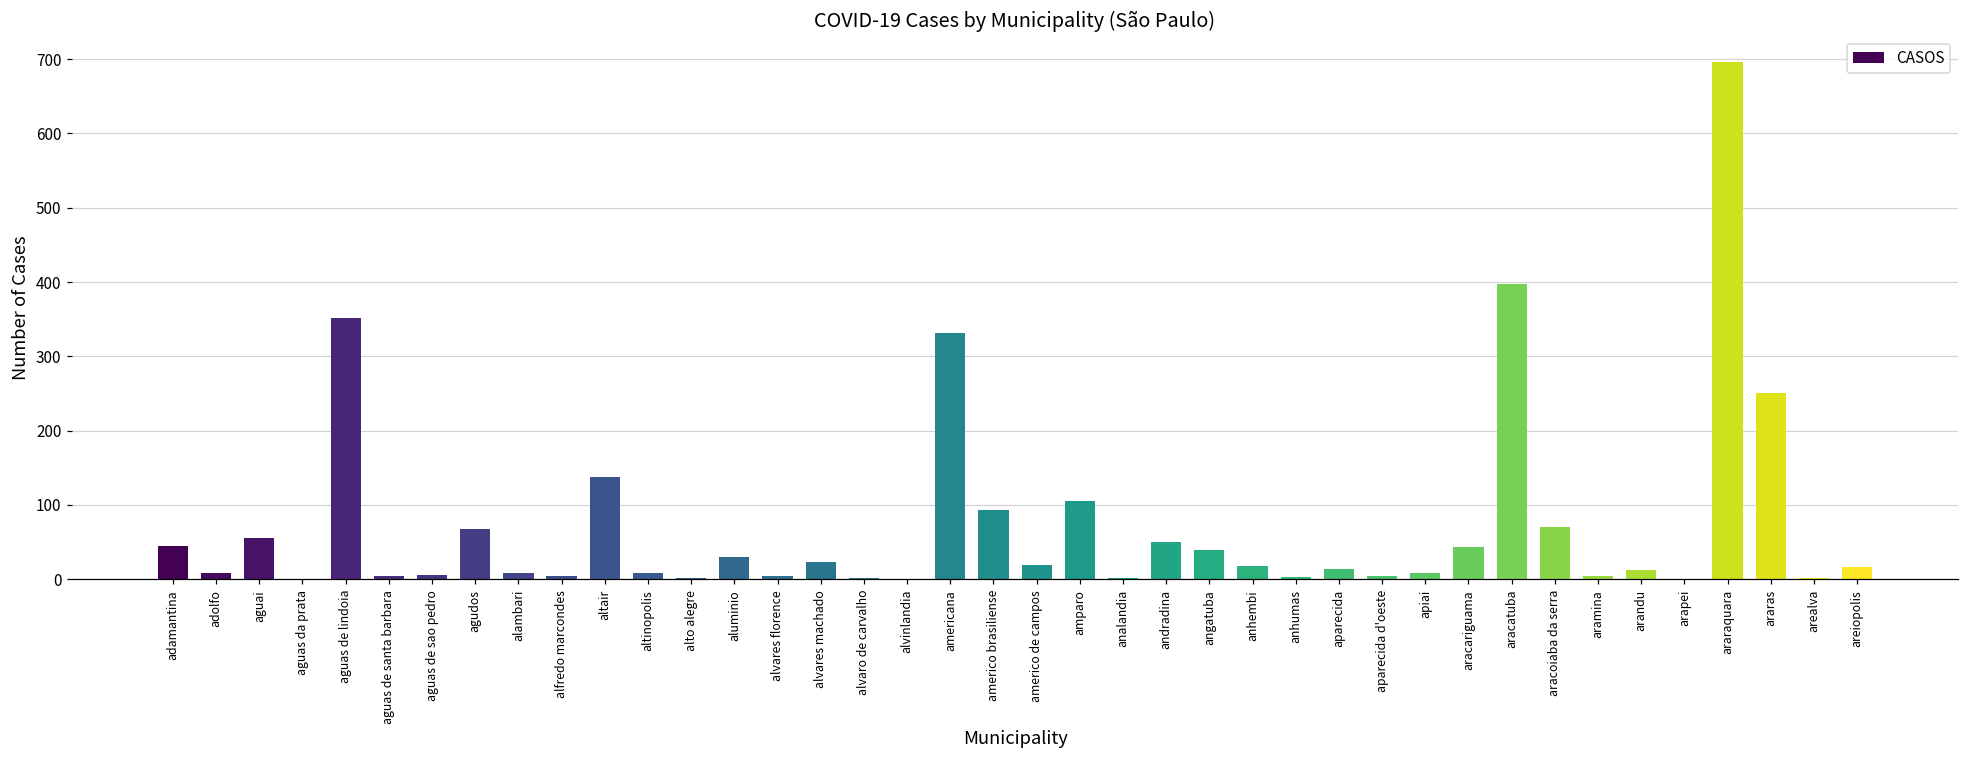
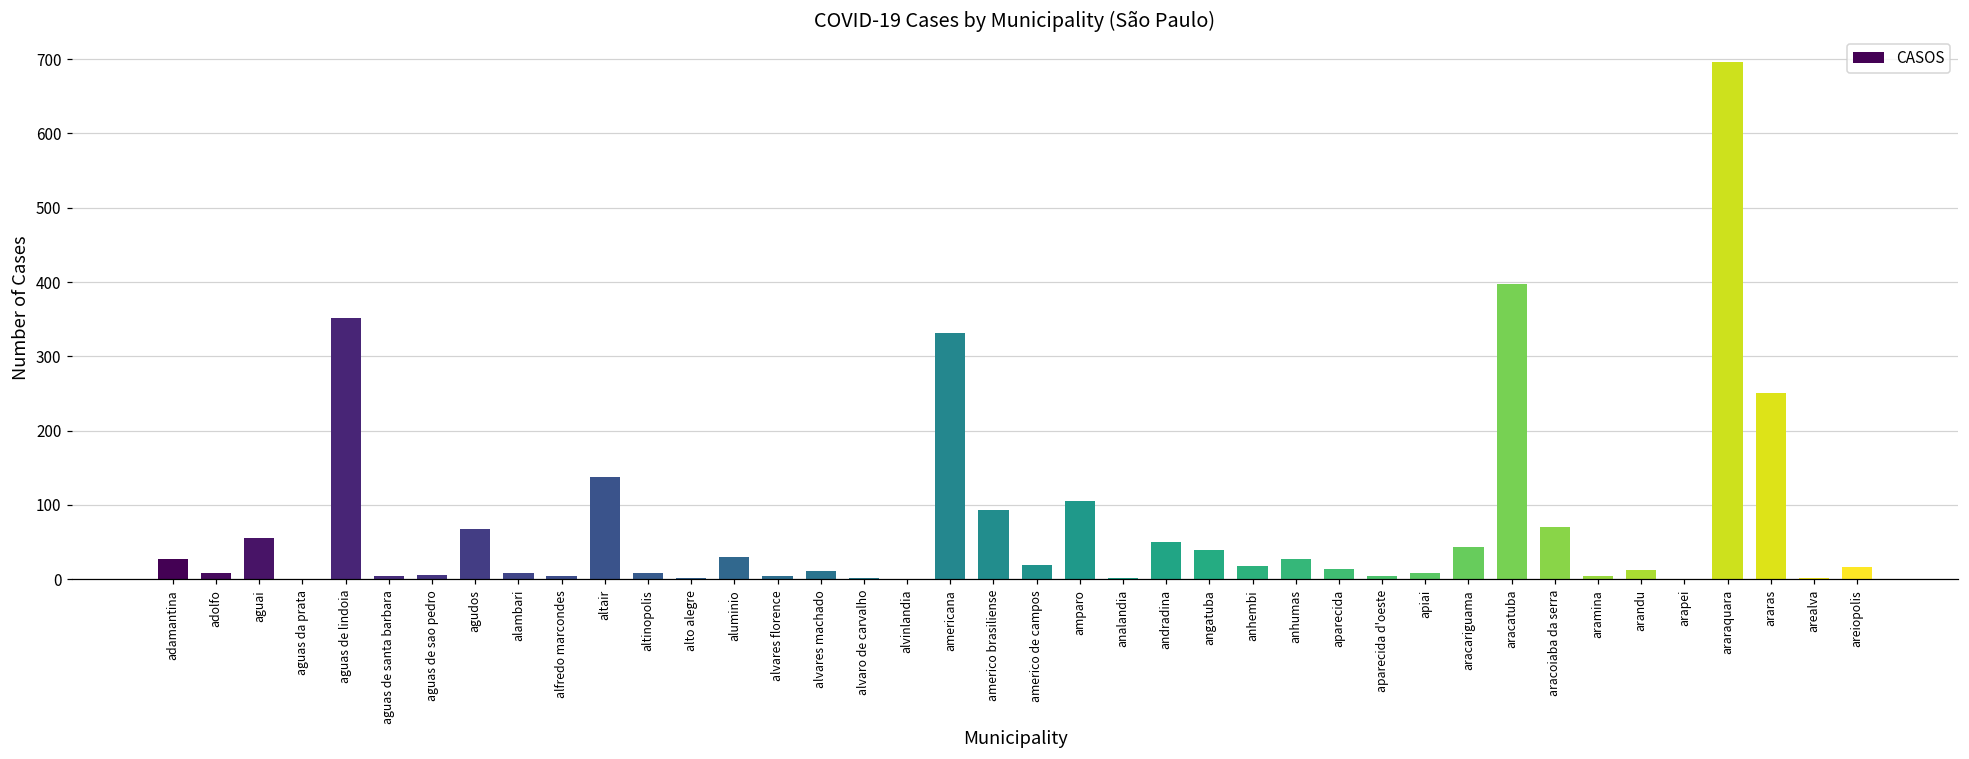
  {
-   "adamantina": 50,
+   "adamantina": 30,
    "adolfo": 10,
    "aguai": 60,
    "aguas de lindoia": 350,
    "aguas de santa barbara": 10,
    "aguas de sao pedro": 10,
    "agudos": 70,
    "alambari": 10,
    "alfredo marcondes": 0,
    "altair": 140,
    "altinopolis": 10,
    "aluminio": 30,
    "alvares florence": 0,
-   "alvares machado": 20,
+   "alvares machado": 10,
    "americana": 330,
    "americo brasiliense": 90,
    "americo de campos": 20,
    "amparo": 110,
    "andradina": 50,
    "angatuba": 40,
    "anhembi": 20,
-   "anhumas": 0,
+   "anhumas": 30,
    "aparecida": 10,
    "aparecida d'oeste": 0,
    "apiai": 10,
    "aracariguama": 40,
    "aracatuba": 400,
    "aracoiaba da serra": 70,
    "aramina": 0,
    "arandu": 10,
    "araraquara": 700,
    "araras": 250,
    "areiopolis": 20
  }
